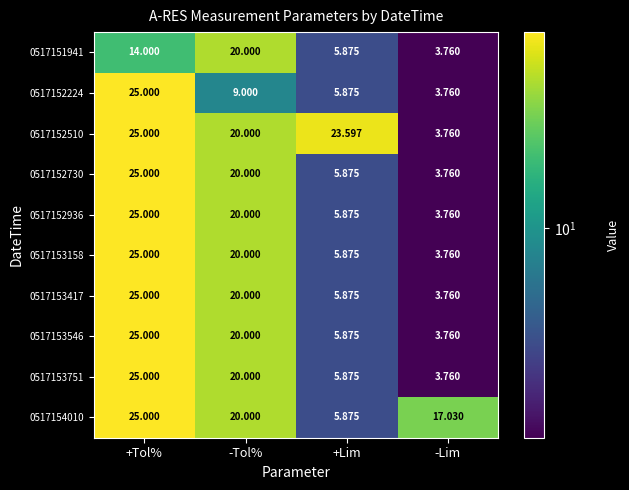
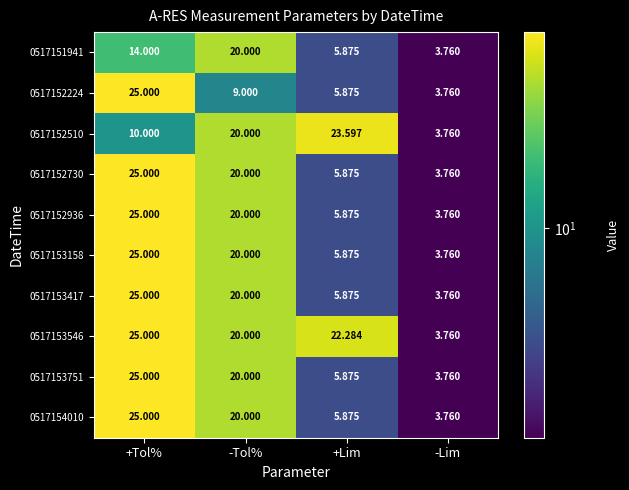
  {
    "0517151941": {
      "+Tol%": 14.000,
      "-Tol%": 20.000,
      "+Lim": 5.875,
      "-Lim": 3.760
    },
    "0517152224": {
      "+Tol%": 25.000,
      "-Tol%": 9.000,
      "+Lim": 5.875,
      "-Lim": 3.760
    },
    "0517152510": {
-     "+Tol%": 25.000,
+     "+Tol%": 10.000,
      "-Tol%": 20.000,
      "+Lim": 23.597,
      "-Lim": 3.760
    },
    "0517152730": {
      "+Tol%": 25.000,
      "-Tol%": 20.000,
      "+Lim": 5.875,
      "-Lim": 3.760
    },
    "0517152936": {
      "+Tol%": 25.000,
      "-Tol%": 20.000,
      "+Lim": 5.875,
      "-Lim": 3.760
    },
    "0517153158": {
      "+Tol%": 25.000,
      "-Tol%": 20.000,
      "+Lim": 5.875,
      "-Lim": 3.760
    },
    "0517153417": {
      "+Tol%": 25.000,
      "-Tol%": 20.000,
      "+Lim": 5.875,
      "-Lim": 3.760
    },
    "0517153546": {
      "+Tol%": 25.000,
      "-Tol%": 20.000,
-     "+Lim": 5.875,
+     "+Lim": 22.284,
      "-Lim": 3.760
    },
    "0517153751": {
      "+Tol%": 25.000,
      "-Tol%": 20.000,
      "+Lim": 5.875,
      "-Lim": 3.760
    },
    "0517154010": {
      "+Tol%": 25.000,
      "-Tol%": 20.000,
      "+Lim": 5.875,
-     "-Lim": 17.030
+     "-Lim": 3.760
    }
  }
